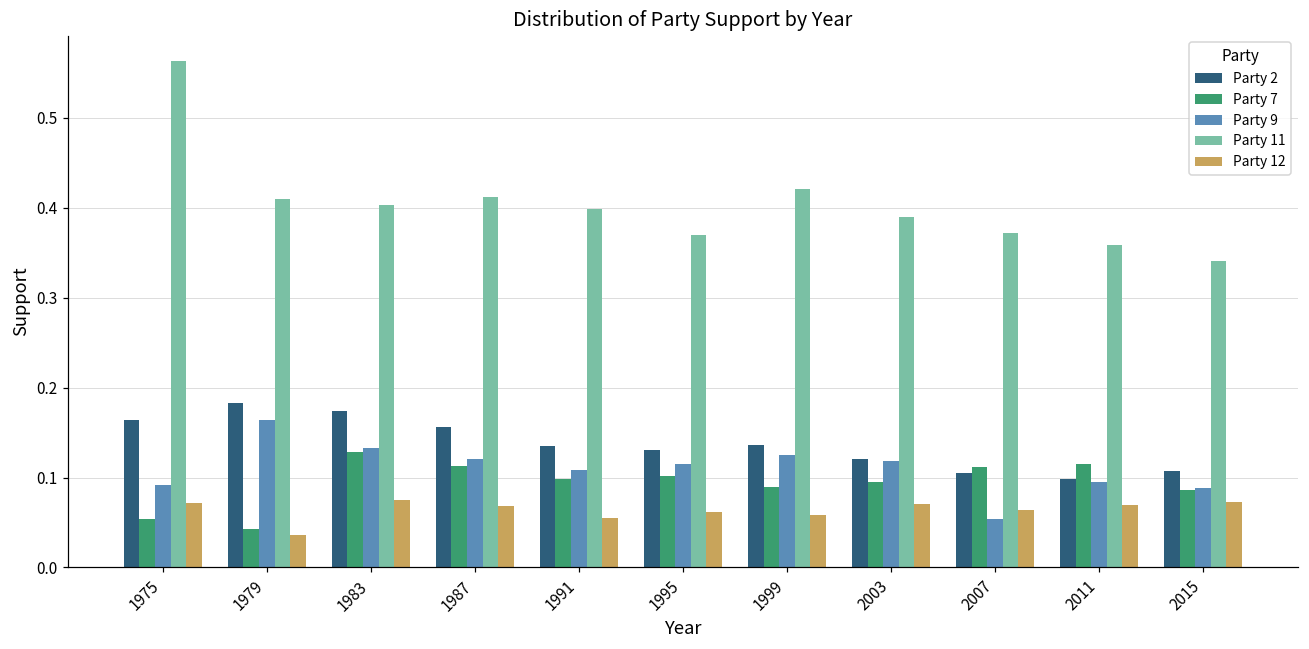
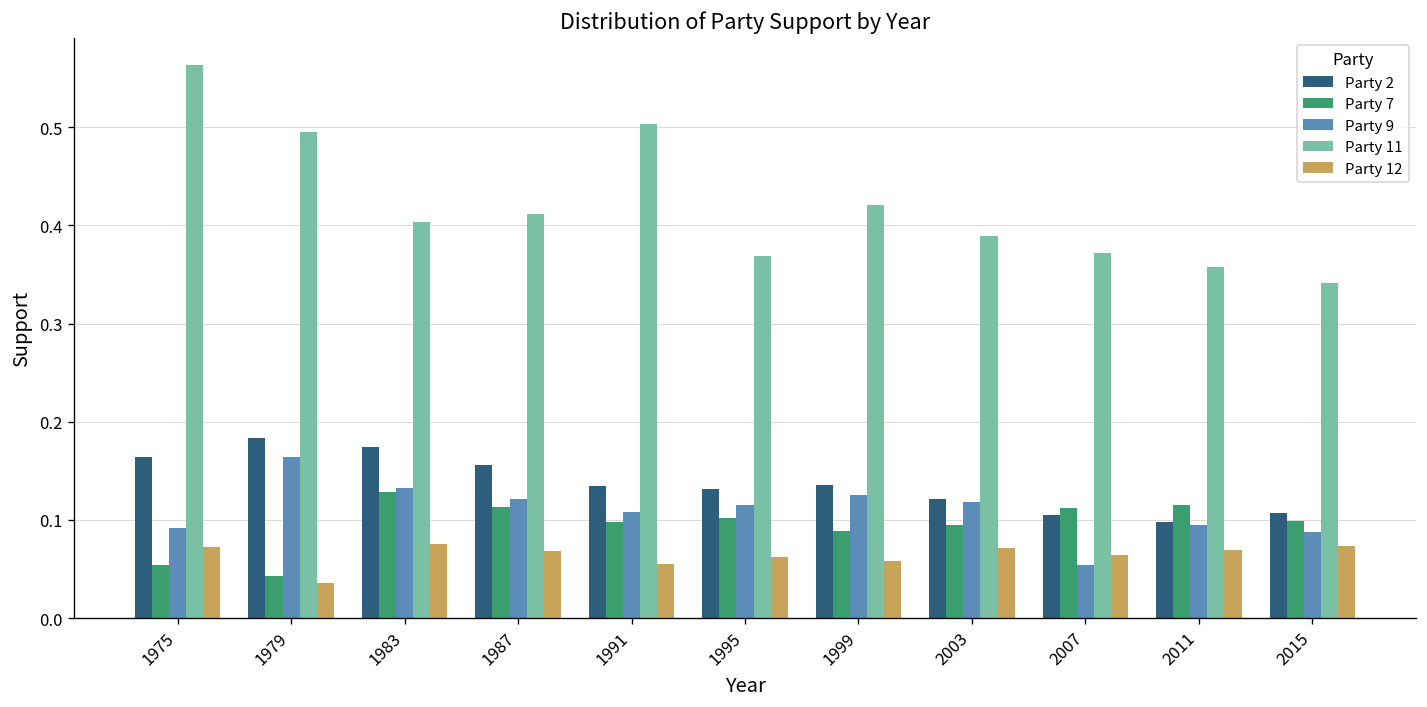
  {
    "Party 2": {
      "1975": 0.16,
      "1979": 0.18,
      "1983": 0.17,
      "1987": 0.16,
      "1991": 0.14,
      "1995": 0.13,
      "1999": 0.14,
      "2003": 0.12,
      "2007": 0.11,
      "2011": 0.10,
      "2015": 0.11
    },
    "Party 7": {
      "1975": 0.05,
      "1979": 0.04,
      "1983": 0.13,
      "1987": 0.11,
      "1991": 0.10,
      "1995": 0.10,
      "1999": 0.09,
      "2003": 0.10,
      "2007": 0.11,
      "2011": 0.12,
-     "2015": 0.09
+     "2015": 0.10
    },
    "Party 9": {
      "1975": 0.09,
      "1979": 0.16,
      "1983": 0.13,
      "1987": 0.12,
      "1991": 0.11,
      "1995": 0.12,
      "1999": 0.13,
      "2003": 0.12,
      "2007": 0.05,
      "2011": 0.10,
      "2015": 0.09
    },
    "Party 11": {
      "1975": 0.56,
-     "1979": 0.41,
+     "1979": 0.50,
      "1983": 0.40,
      "1987": 0.41,
-     "1991": 0.40,
+     "1991": 0.50,
      "1995": 0.37,
      "1999": 0.42,
      "2003": 0.39,
      "2007": 0.37,
      "2011": 0.36,
      "2015": 0.34
    },
    "Party 12": {
      "1975": 0.07,
      "1979": 0.04,
      "1983": 0.08,
      "1987": 0.07,
      "1991": 0.06,
      "1995": 0.06,
      "1999": 0.06,
      "2003": 0.07,
      "2007": 0.06,
      "2011": 0.07,
      "2015": 0.07
    }
  }
